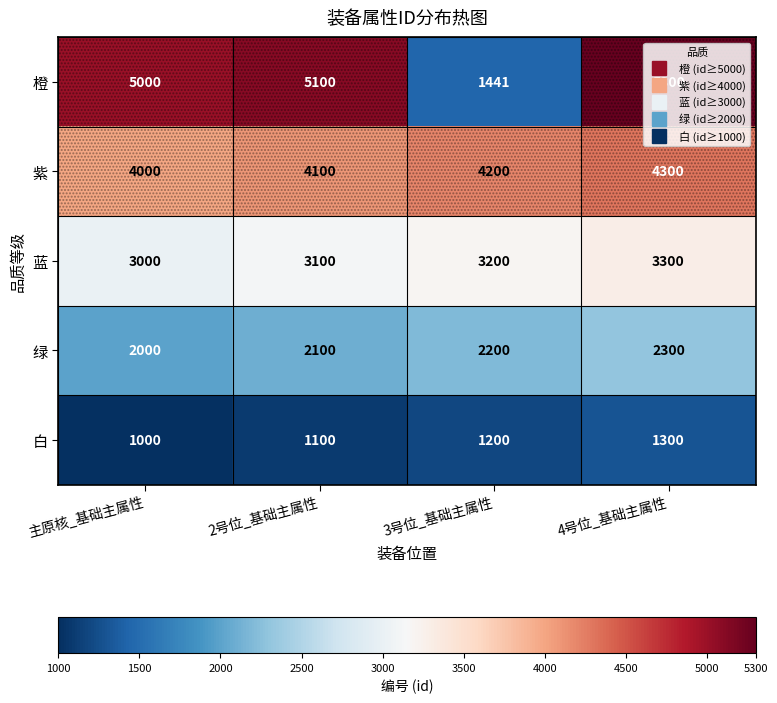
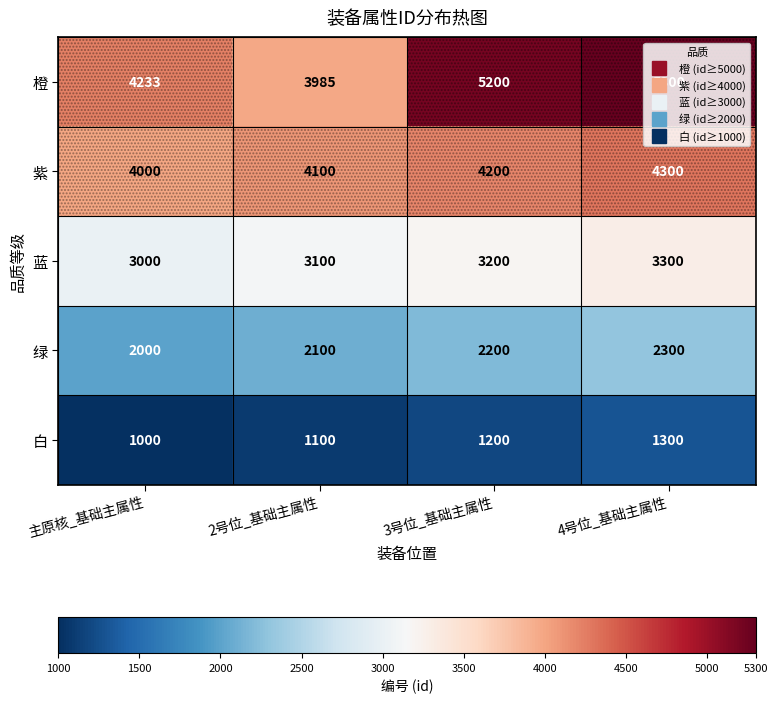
  {
    "橙": {
-     "主原核_基础主属性": 5000,
-     "2号位_基础主属性": 5100,
-     "3号位_基础主属性": 1441
+     "主原核_基础主属性": 4233,
+     "2号位_基础主属性": 3985,
+     "3号位_基础主属性": 5200
    },
    "紫": {
      "主原核_基础主属性": 4000,
      "2号位_基础主属性": 4100,
      "3号位_基础主属性": 4200,
      "4号位_基础主属性": 4300
    },
    "蓝": {
      "主原核_基础主属性": 3000,
      "2号位_基础主属性": 3100,
      "3号位_基础主属性": 3200,
      "4号位_基础主属性": 3300
    },
    "绿": {
      "主原核_基础主属性": 2000,
      "2号位_基础主属性": 2100,
      "3号位_基础主属性": 2200,
      "4号位_基础主属性": 2300
    },
    "白": {
      "主原核_基础主属性": 1000,
      "2号位_基础主属性": 1100,
      "3号位_基础主属性": 1200,
      "4号位_基础主属性": 1300
    }
  }
